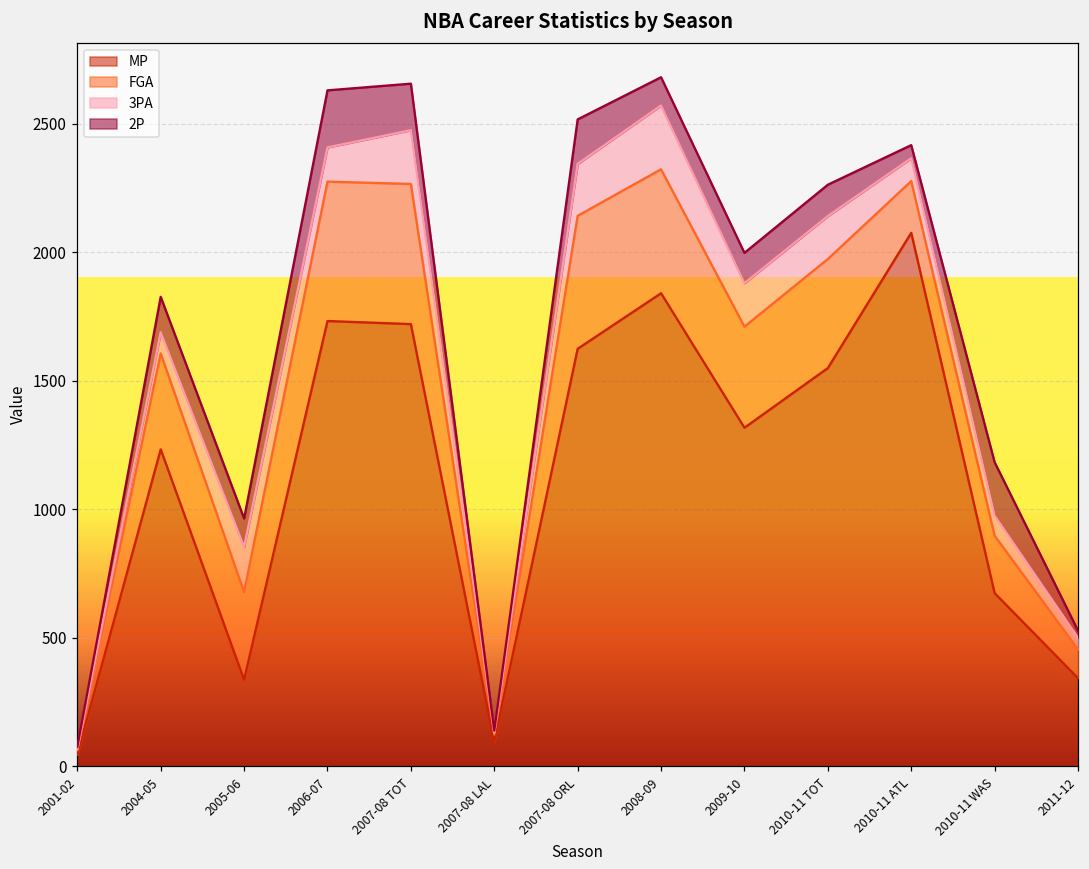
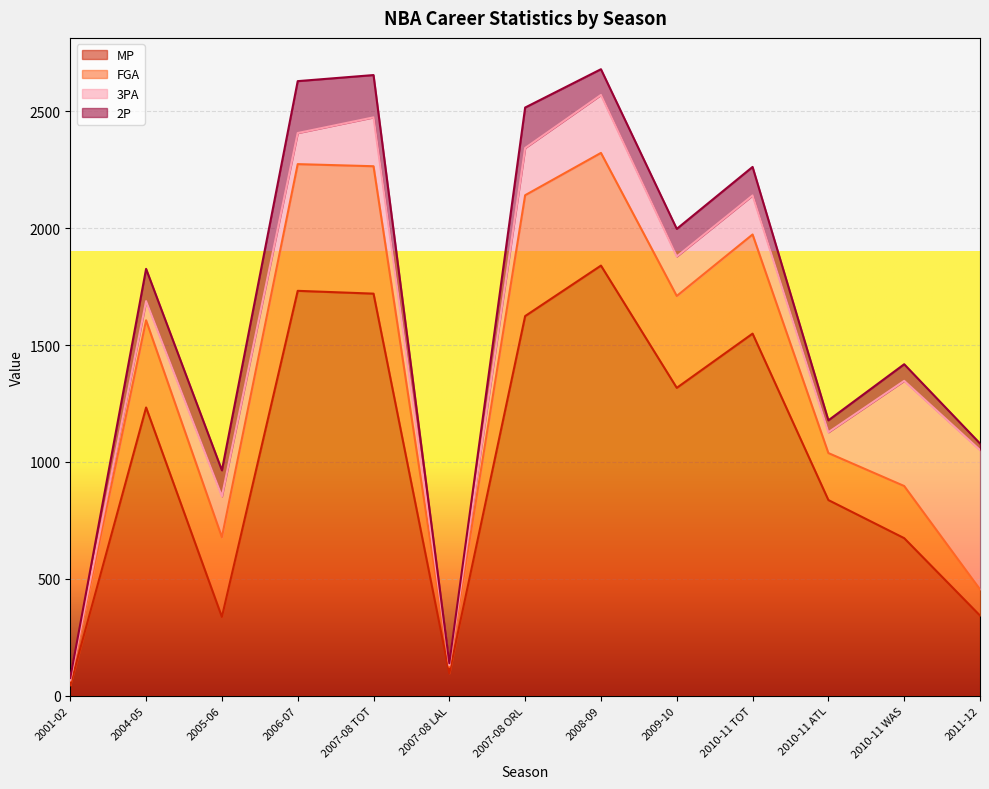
  {
    "MP": {
      "2001-02": 50,
      "2004-05": 1230,
      "2005-06": 340,
      "2006-07": 1730,
      "2007-08 TOT": 1720,
      "2007-08 LAL": 100,
      "2007-08 ORL": 1620,
      "2008-09": 1840,
      "2009-10": 1320,
      "2010-11 TOT": 1550,
-     "2010-11 ATL": 2080,
+     "2010-11 ATL": 840,
      "2010-11 WAS": 670,
      "2011-12": 340
    },
    "FGA": {
      "2004-05": 370,
      "2005-06": 340,
      "2006-07": 540,
      "2007-08 TOT": 550,
      "2007-08 ORL": 520,
      "2008-09": 480,
      "2009-10": 390,
      "2010-11 TOT": 420,
      "2010-11 ATL": 200,
      "2010-11 WAS": 220,
      "2011-12": 110
    },
    "3PA": {
      "2004-05": 80,
      "2005-06": 180,
      "2006-07": 130,
      "2007-08 TOT": 210,
      "2007-08 ORL": 200,
      "2008-09": 250,
      "2009-10": 170,
      "2010-11 TOT": 170,
      "2010-11 ATL": 90,
-     "2010-11 WAS": 80,
-     "2011-12": 50
+     "2010-11 WAS": 450,
+     "2011-12": 600
    },
    "2P": {
      "2004-05": 140,
      "2005-06": 110,
      "2006-07": 220,
      "2007-08 TOT": 180,
      "2007-08 ORL": 170,
      "2008-09": 110,
      "2009-10": 120,
      "2010-11 TOT": 120,
      "2010-11 ATL": 50,
-     "2010-11 WAS": 210,
+     "2010-11 WAS": 70,
      "2011-12": 30
    }
  }
